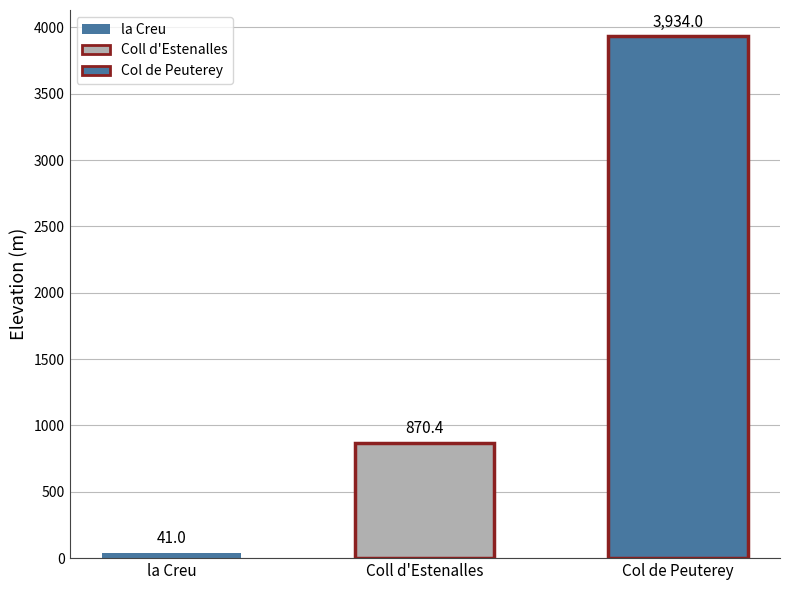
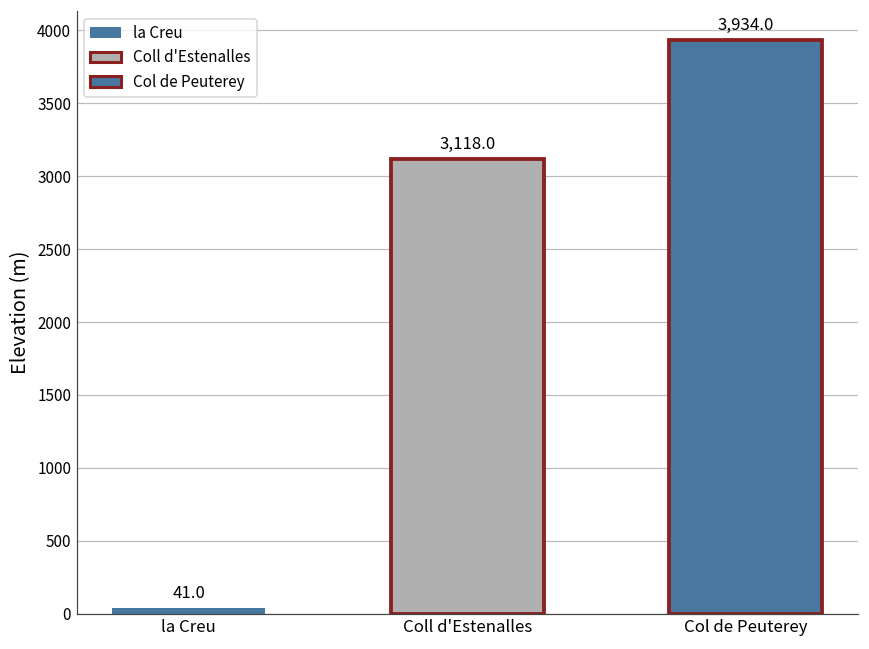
  {
    "la Creu": "41.0",
-   "Coll d'Estenalles": "870.4",
+   "Coll d'Estenalles": "3,118.0",
    "Col de Peuterey": "3,934.0"
  }
